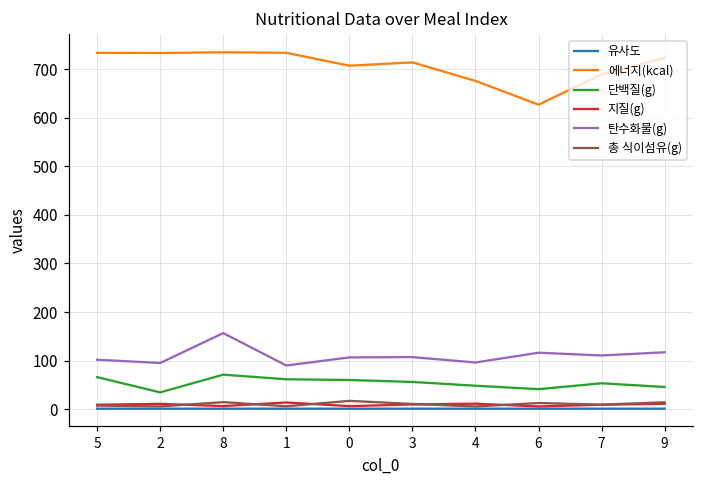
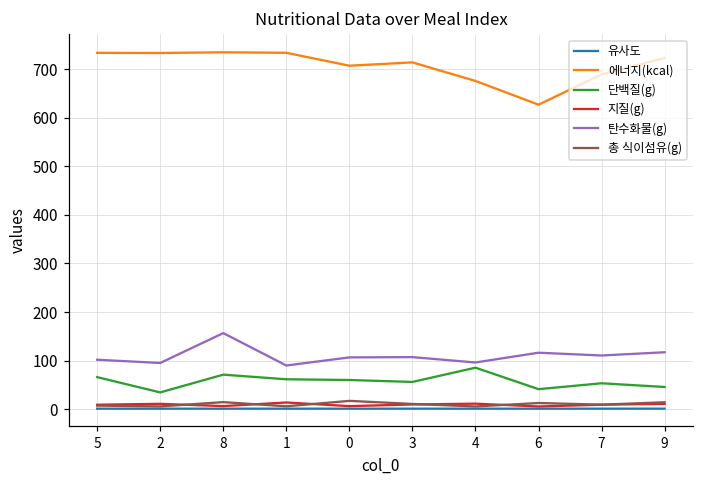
  {
    "유사도": {
      "5": 0,
      "3": 0,
      "7": 0,
      "9": 0
    },
    "에너지(kcal)": {
      "5": 730,
      "2": 730,
      "8": 740,
      "1": 730,
      "0": 710,
      "3": 710,
      "4": 680,
      "6": 630
    },
    "단백질(g)": {
      "5": 70,
      "2": 30,
      "8": 70,
      "1": 60,
      "0": 60,
      "3": 60,
-     "4": 50,
+     "4": 90,
      "6": 40,
      "7": 50,
      "9": 50
    },
    "지질(g)": {
      "1": 10
    },
    "탄수화물(g)": {
      "5": 100,
      "2": 100,
      "8": 160,
      "1": 90,
      "0": 110,
      "3": 110,
      "4": 100,
      "6": 120,
      "7": 110,
      "9": 120
    },
    "총 식이섬유(g)": {
      "8": 10,
      "0": 20,
      "6": 10
    }
  }
